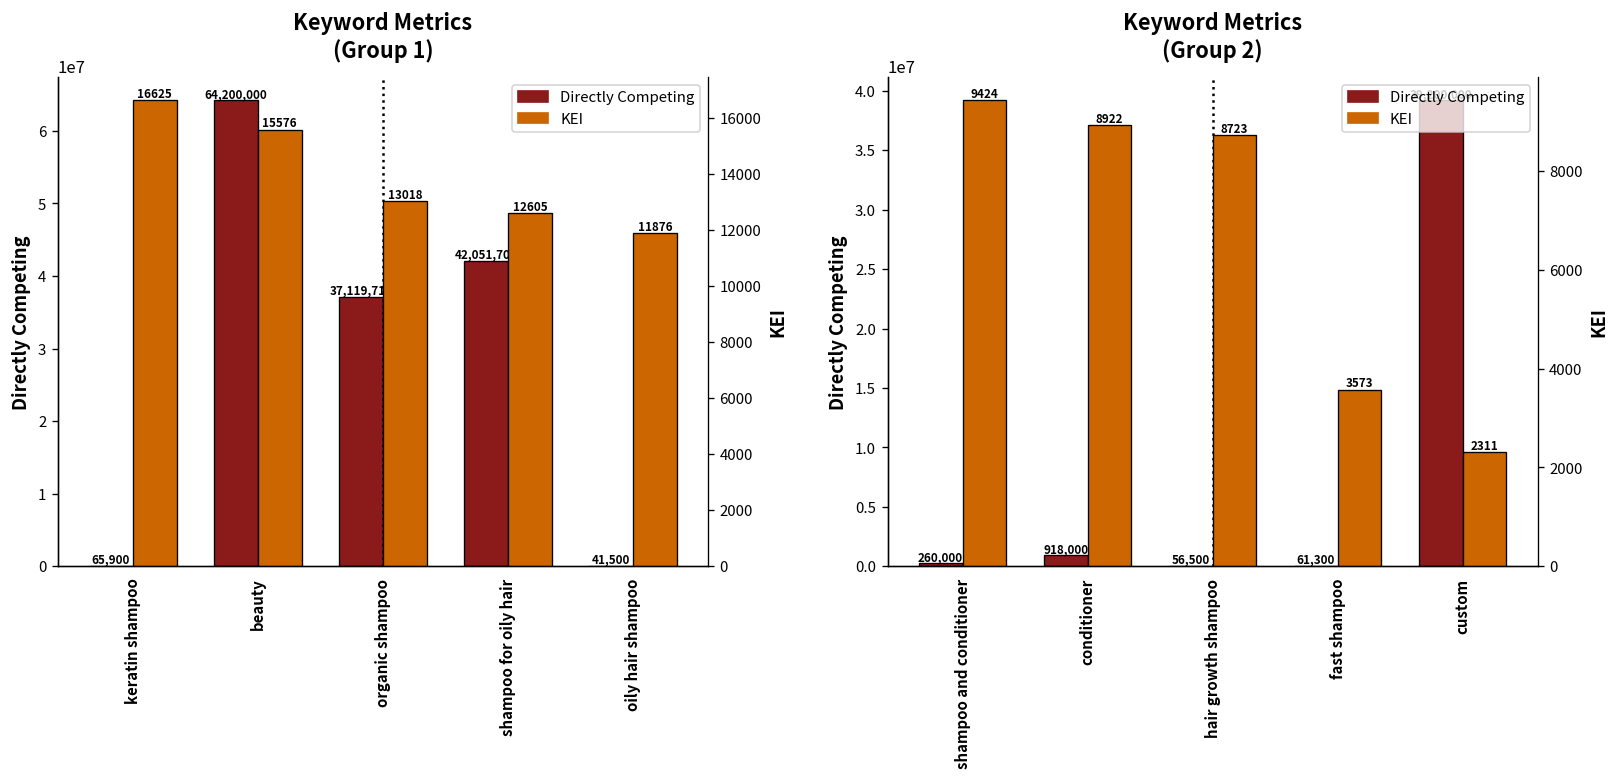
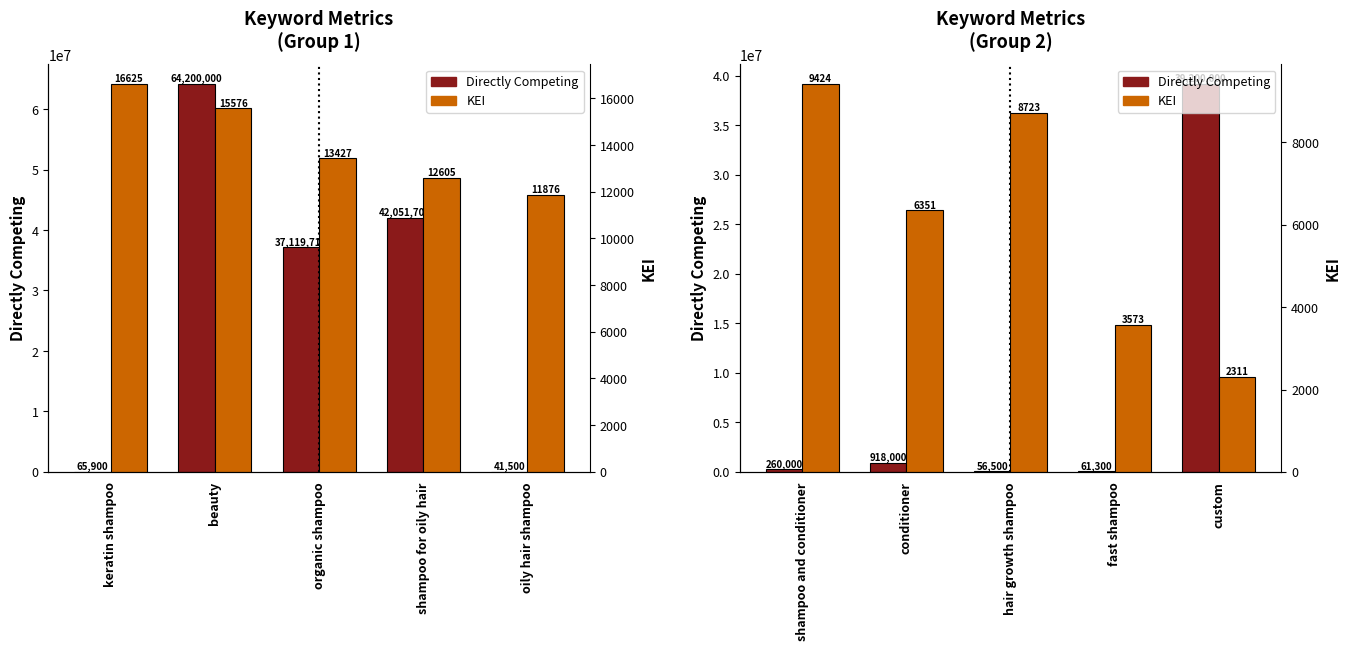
  {
    "Keyword Metrics (Group 1)": {
      "Directly Competing": {
        "keratin shampoo": "65,900",
        "beauty": "64,200,000",
        "organic shampoo": "37,119,714",
        "shampoo for oily hair": "42,051,703",
        "oily hair shampoo": "41,500"
      },
      "KEI": {
        "keratin shampoo": "16625",
        "beauty": "15576",
-       "organic shampoo": "13018",
+       "organic shampoo": "13427",
        "shampoo for oily hair": "12605",
        "oily hair shampoo": "11876"
      }
    },
    "Keyword Metrics (Group 2)": {
      "Directly Competing": {
        "shampoo and conditioner": "260,000",
        "conditioner": "918,000",
        "hair growth shampoo": "56,500",
        "fast shampoo": "61,300"
      },
      "KEI": {
        "shampoo and conditioner": "9424",
-       "conditioner": "8922",
+       "conditioner": "6351",
        "hair growth shampoo": "8723",
        "fast shampoo": "3573",
        "custom": "2311"
      }
    }
  }
